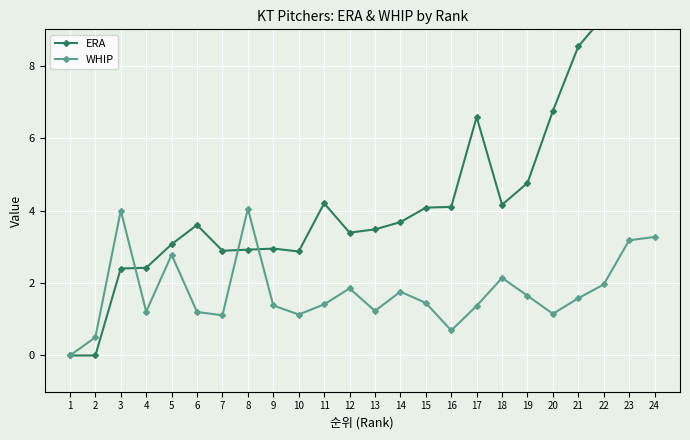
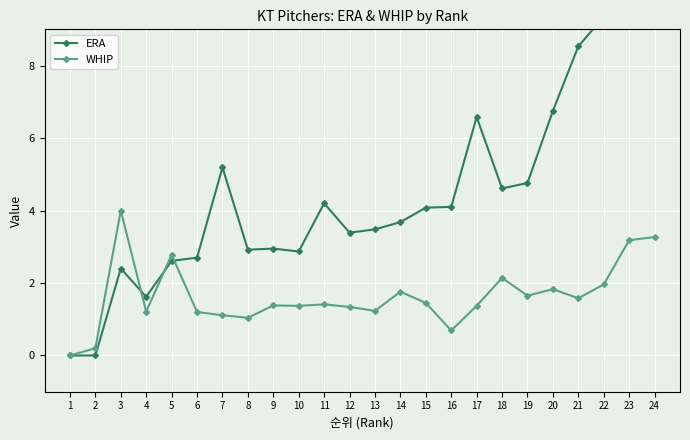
  {
    "ERA": {
      "2": 0.0,
      "3": 2.4,
-     "4": 2.4,
-     "5": 3.1,
-     "6": 3.6,
-     "7": 2.9,
+     "4": 1.6,
+     "5": 2.6,
+     "6": 2.7,
+     "7": 5.2,
      "8": 2.9,
      "9": 3.0,
      "10": 2.9,
      "11": 4.2,
      "12": 3.4,
      "13": 3.5,
      "14": 3.7,
      "15": 4.1,
      "16": 4.1,
      "17": 6.6,
-     "18": 4.2,
+     "18": 4.6,
      "19": 4.8,
      "20": 6.8,
      "21": 8.5
    },
    "WHIP": {
-     "2": 0.5,
+     "2": 0.2,
      "3": 4.0,
      "4": 1.2,
      "5": 2.8,
      "6": 1.2,
      "7": 1.1,
-     "8": 4.1,
+     "8": 1.0,
      "9": 1.4,
-     "10": 1.1,
+     "10": 1.4,
      "11": 1.4,
-     "12": 1.9,
+     "12": 1.3,
      "13": 1.2,
      "14": 1.8,
      "15": 1.5,
      "16": 0.7,
      "17": 1.4,
      "18": 2.1,
      "19": 1.7,
-     "20": 1.2,
+     "20": 1.8,
      "21": 1.6,
      "22": 2.0,
      "23": 3.2,
      "24": 3.3
    }
  }
